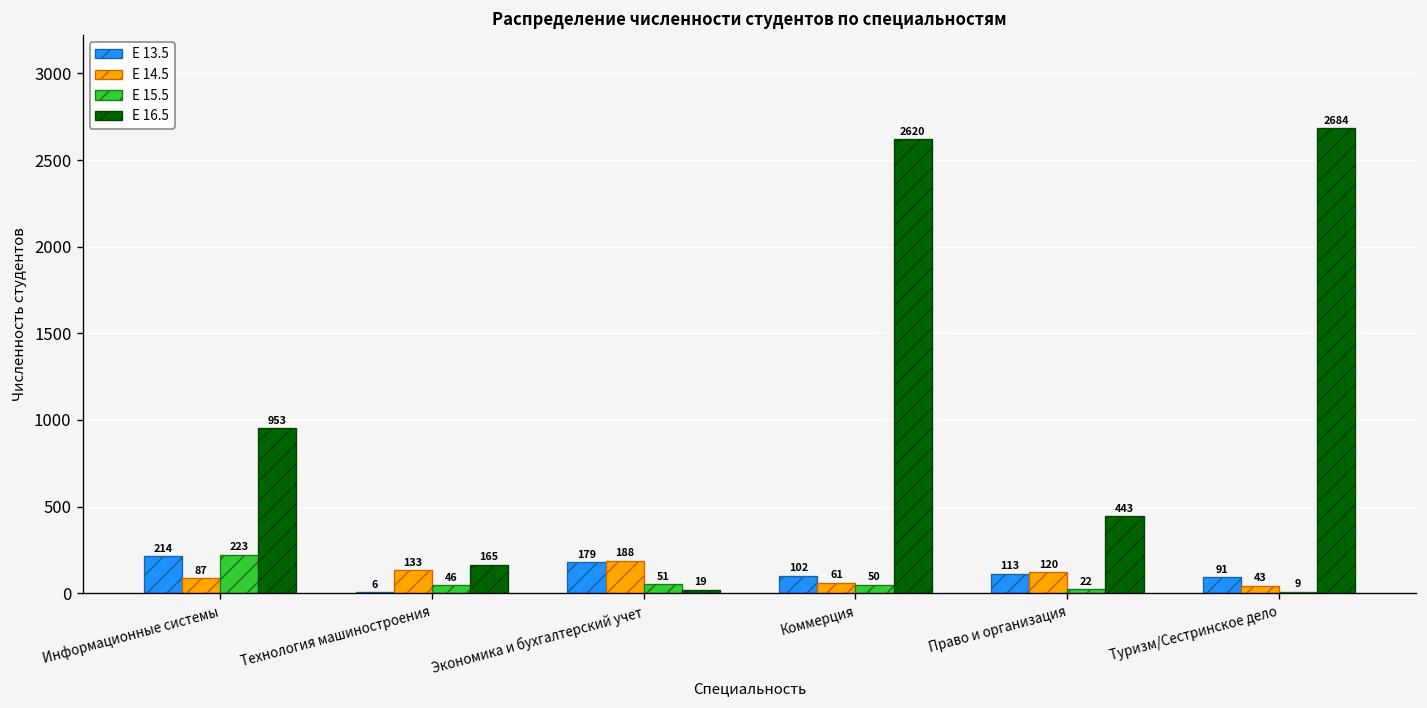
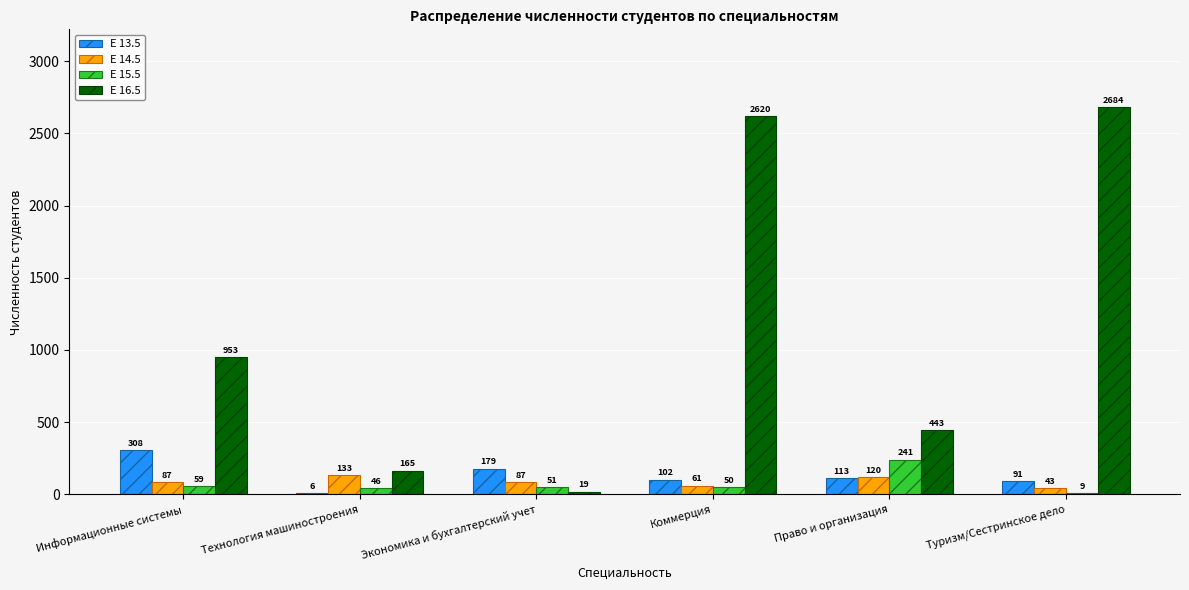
  {
    "E 13.5": {
-     "Информационные системы": 214,
+     "Информационные системы": 308,
      "Технология машиностроения": 6,
      "Экономика и бухгалтерский учет": 179,
      "Коммерция": 102,
      "Право и организация": 113,
      "Туризм/Сестринское дело": 91
    },
    "E 14.5": {
      "Информационные системы": 87,
      "Технология машиностроения": 133,
-     "Экономика и бухгалтерский учет": 188,
+     "Экономика и бухгалтерский учет": 87,
      "Коммерция": 61,
      "Право и организация": 120,
      "Туризм/Сестринское дело": 43
    },
    "E 15.5": {
-     "Информационные системы": 223,
+     "Информационные системы": 59,
      "Технология машиностроения": 46,
      "Экономика и бухгалтерский учет": 51,
      "Коммерция": 50,
-     "Право и организация": 22,
+     "Право и организация": 241,
      "Туризм/Сестринское дело": 9
    },
    "E 16.5": {
      "Информационные системы": 953,
      "Технология машиностроения": 165,
      "Экономика и бухгалтерский учет": 19,
      "Коммерция": 2620,
      "Право и организация": 443,
      "Туризм/Сестринское дело": 2684
    }
  }
